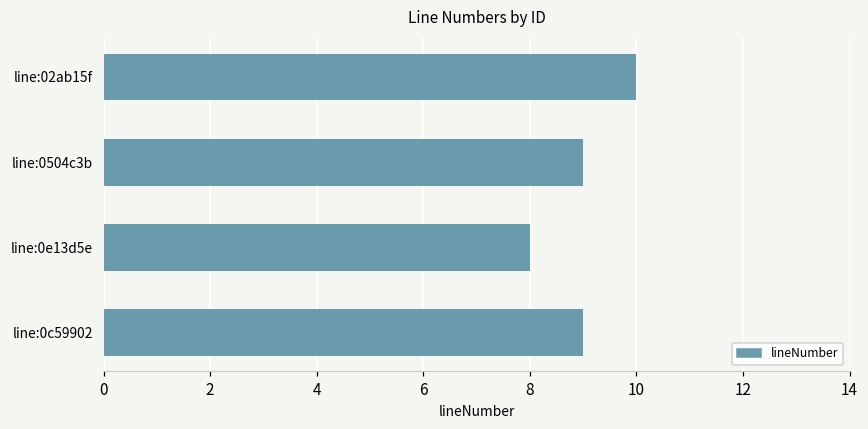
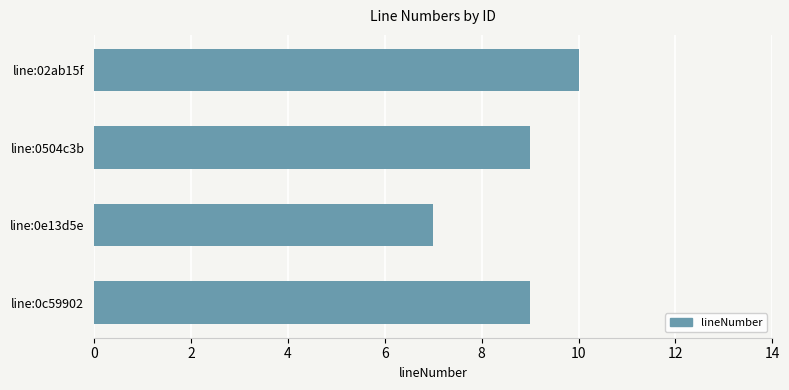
  {
    "line:02ab15f": 10,
    "line:0504c3b": 9,
-   "line:0e13d5e": 8,
+   "line:0e13d5e": 7,
    "line:0c59902": 9
  }
